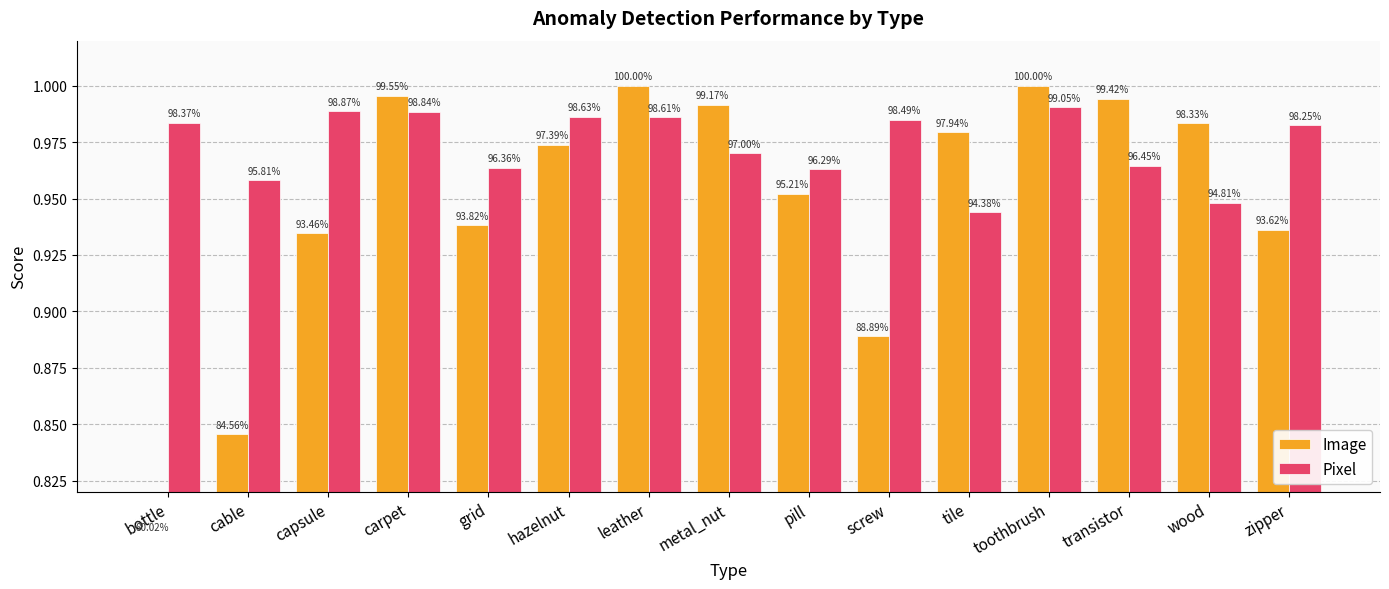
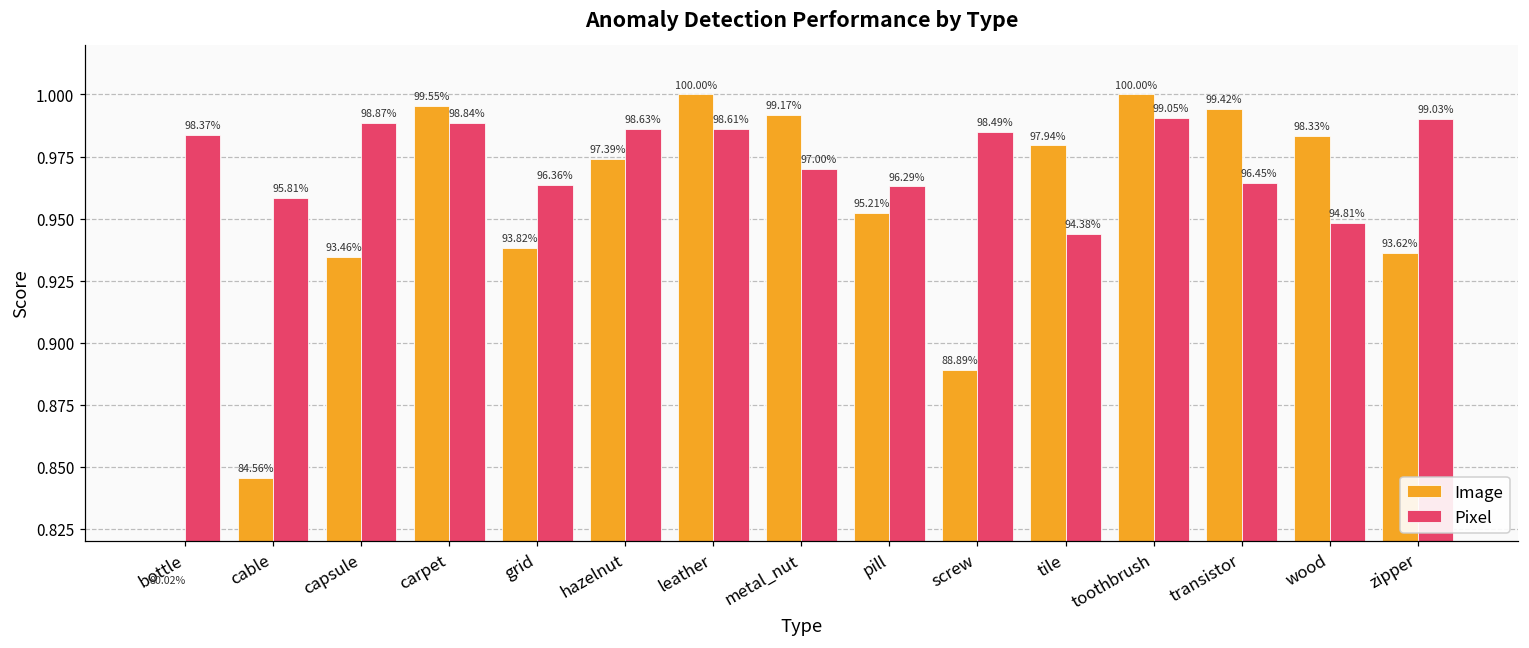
  {
    "Image": {
      "cable": "84.56%",
      "capsule": "93.46%",
      "carpet": "99.55%",
      "grid": "93.82%",
      "hazelnut": "97.39%",
      "leather": "100.00%",
      "metal_nut": "99.17%",
      "pill": "95.21%",
      "screw": "88.89%",
      "tile": "97.94%",
      "toothbrush": "100.00%",
      "transistor": "99.42%",
      "wood": "98.33%",
      "zipper": "93.62%"
    },
    "Pixel": {
      "bottle": "98.37%",
      "cable": "95.81%",
      "capsule": "98.87%",
      "carpet": "98.84%",
      "grid": "96.36%",
      "hazelnut": "98.63%",
      "leather": "98.61%",
      "metal_nut": "97.00%",
      "pill": "96.29%",
      "screw": "98.49%",
      "tile": "94.38%",
      "toothbrush": "99.05%",
      "transistor": "96.45%",
      "wood": "94.81%",
-     "zipper": "98.25%"
+     "zipper": "99.03%"
    }
  }
